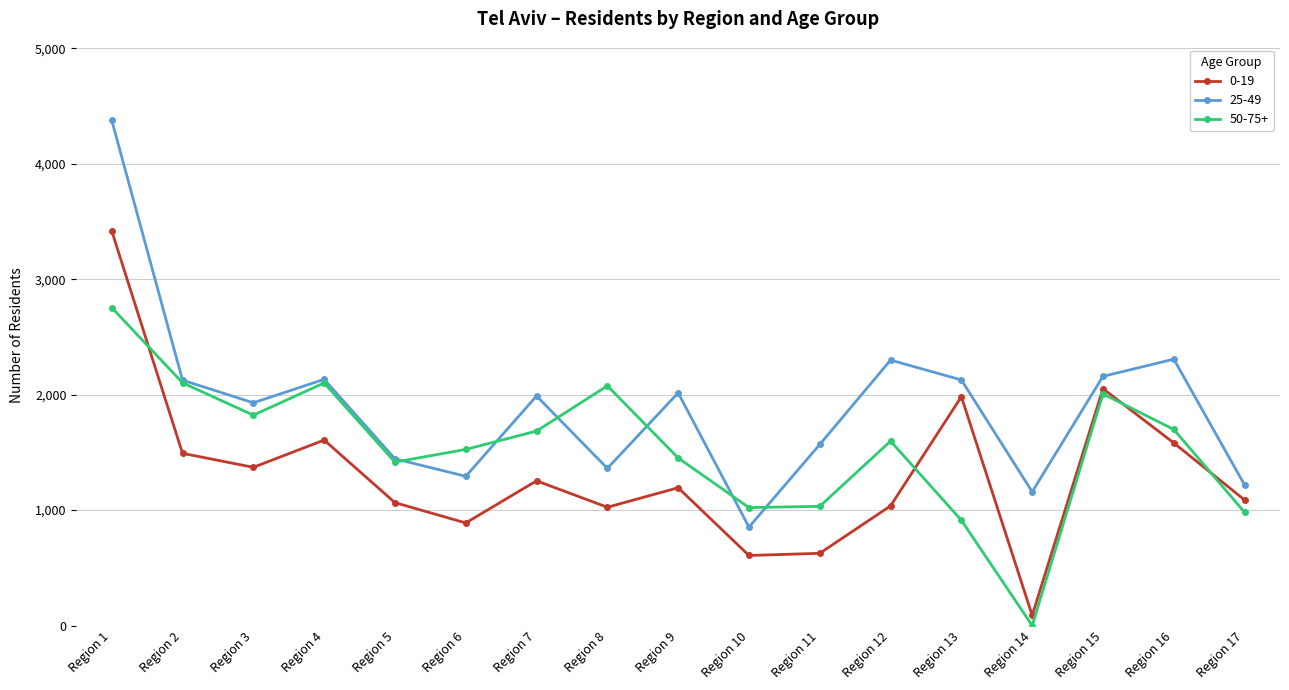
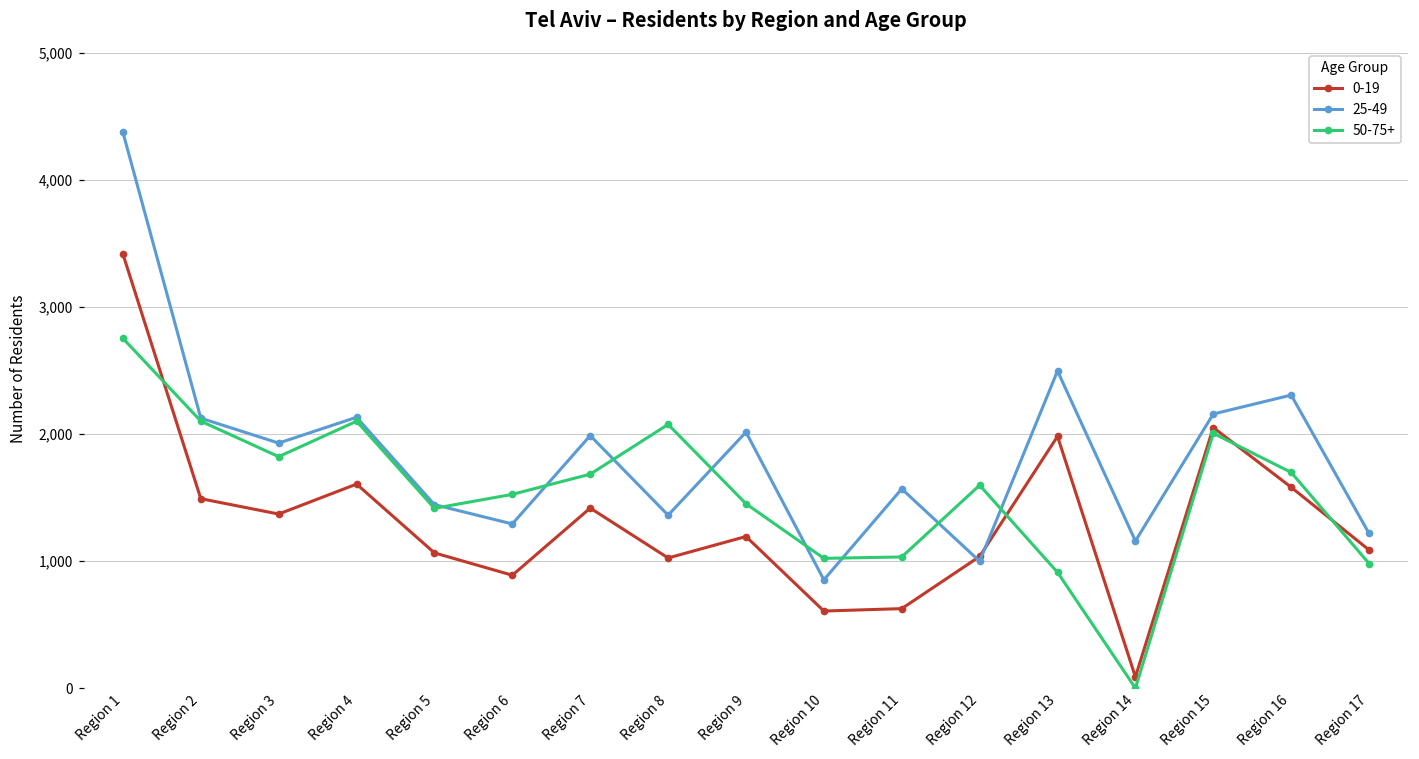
  {
    "0-19": {
      "Region 1": "3,420",
      "Region 2": "1,490",
      "Region 3": "1,370",
      "Region 4": "1,610",
      "Region 5": "1,070",
      "Region 6": "890",
-     "Region 7": "1,250",
+     "Region 7": "1,420",
      "Region 8": "1,030",
      "Region 9": "1,190",
      "Region 10": "610",
      "Region 11": "630",
      "Region 12": "1,040",
      "Region 13": "1,980",
      "Region 14": "90",
      "Region 15": "2,050",
      "Region 16": "1,580",
      "Region 17": "1,090"
    },
    "25-49": {
      "Region 1": "4,380",
      "Region 2": "2,130",
      "Region 3": "1,930",
      "Region 4": "2,130",
      "Region 5": "1,450",
      "Region 6": "1,290",
      "Region 7": "1,990",
      "Region 8": "1,360",
      "Region 9": "2,020",
      "Region 10": "850",
      "Region 11": "1,570",
-     "Region 12": "2,300",
-     "Region 13": "2,130",
+     "Region 12": "1,000",
+     "Region 13": "2,500",
      "Region 14": "1,160",
      "Region 15": "2,160",
      "Region 16": "2,310",
      "Region 17": "1,220"
    },
    "50-75+": {
      "Region 1": "2,760",
      "Region 2": "2,100",
      "Region 3": "1,820",
      "Region 4": "2,100",
      "Region 5": "1,420",
      "Region 6": "1,530",
      "Region 7": "1,690",
      "Region 8": "2,080",
      "Region 9": "1,450",
      "Region 10": "1,020",
      "Region 11": "1,030",
      "Region 12": "1,600",
      "Region 13": "910",
      "Region 14": "0",
      "Region 15": "2,010",
      "Region 16": "1,700",
      "Region 17": "980"
    }
  }
